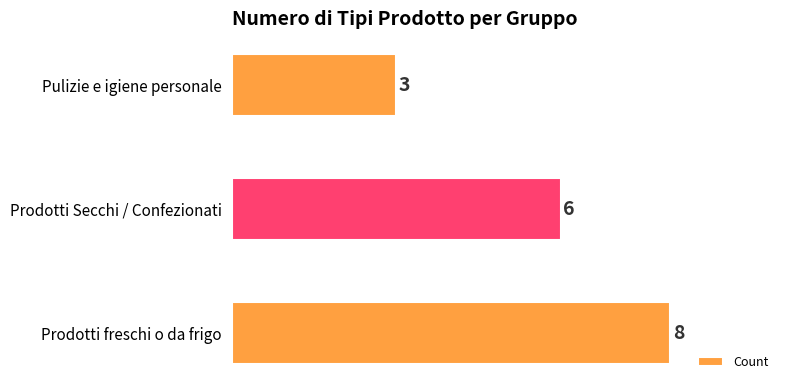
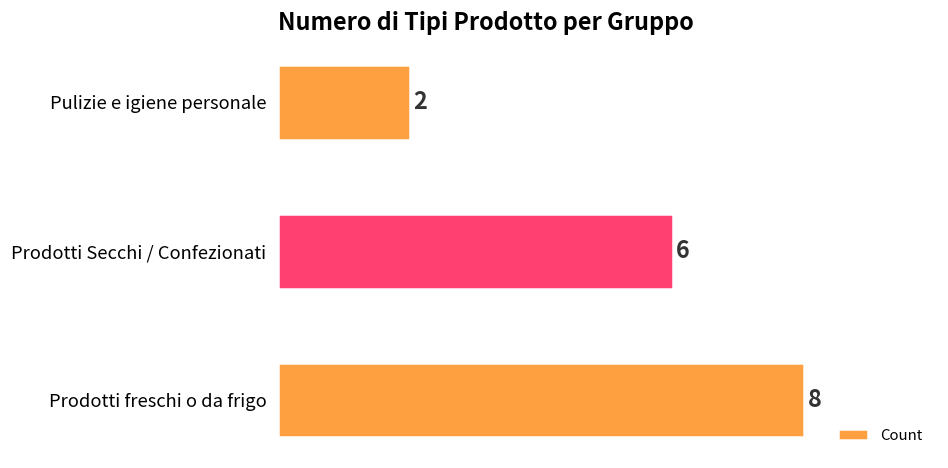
  {
-   "Pulizie e igiene personale": 3,
+   "Pulizie e igiene personale": 2,
    "Prodotti Secchi / Confezionati": 6,
    "Prodotti freschi o da frigo": 8
  }
